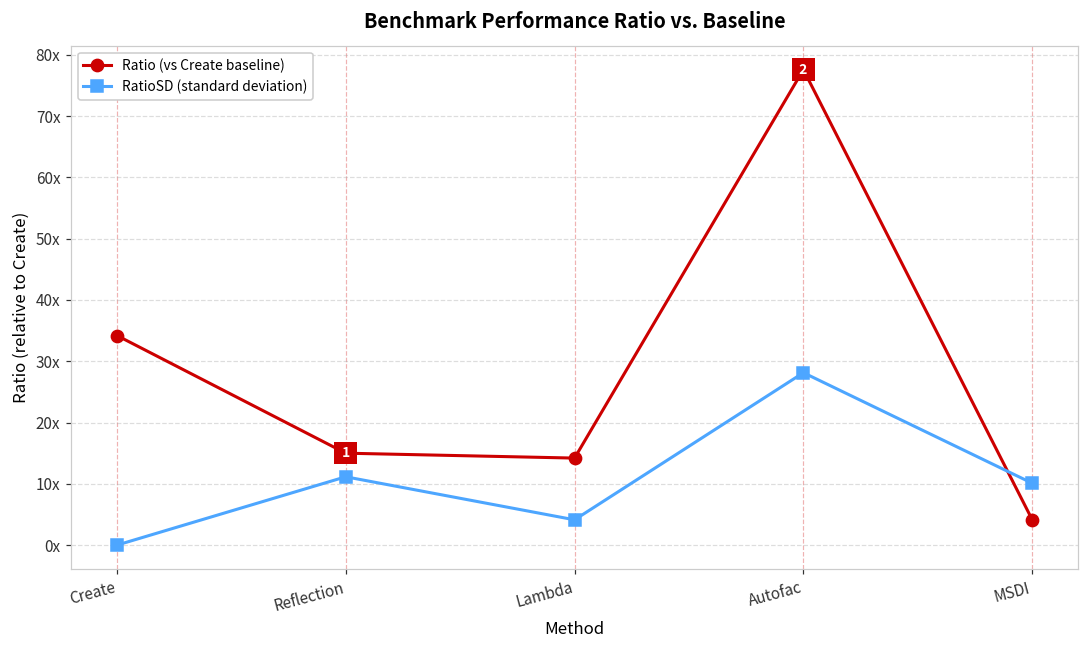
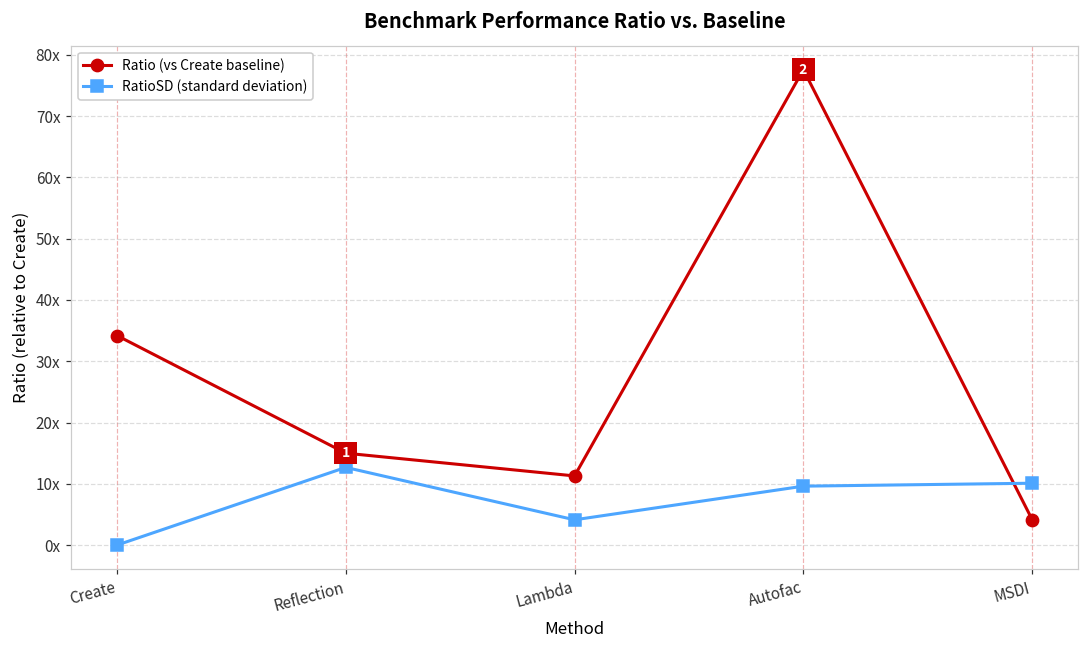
  {
    "Ratio (vs Create baseline)": {
      "Create": "34x",
-     "Lambda": "14x",
+     "Lambda": "11x",
      "MSDI": "4x"
    },
    "RatioSD (standard deviation)": {
      "Create": "0x",
-     "Reflection": "11x",
+     "Reflection": "13x",
      "Lambda": "4x",
-     "Autofac": "28x",
+     "Autofac": "10x",
      "MSDI": "10x"
    }
  }
